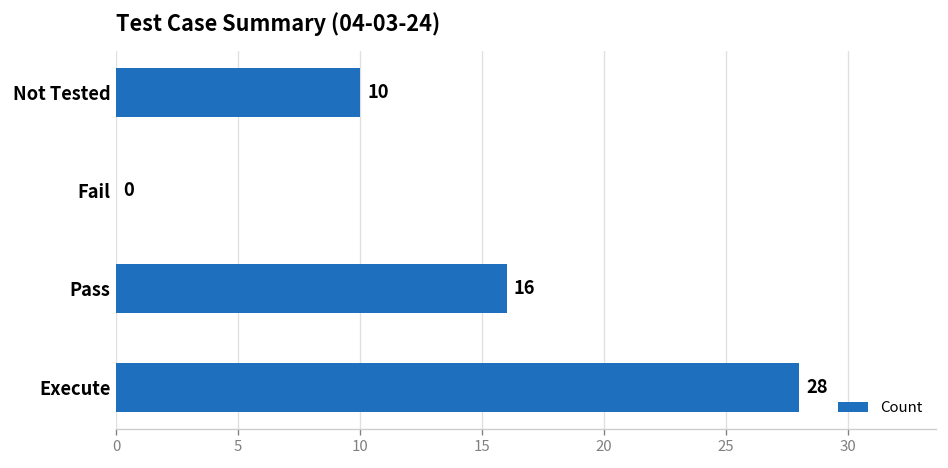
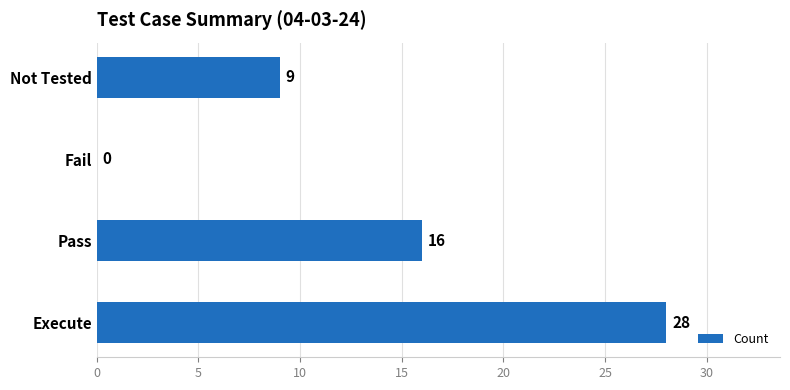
  {
-   "Not Tested": 10,
+   "Not Tested": 9,
    "Fail": 0,
    "Pass": 16,
    "Execute": 28
  }
